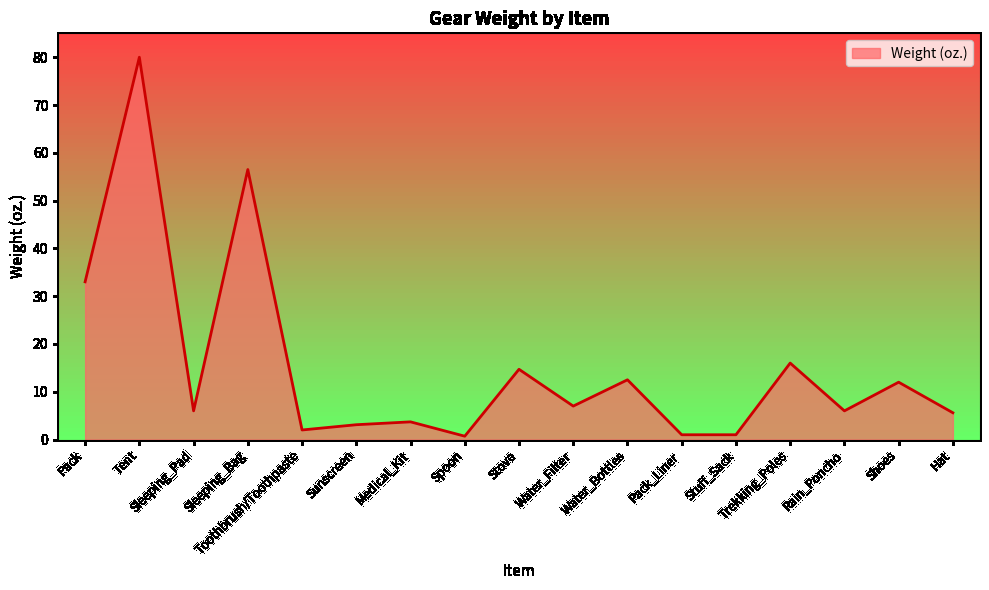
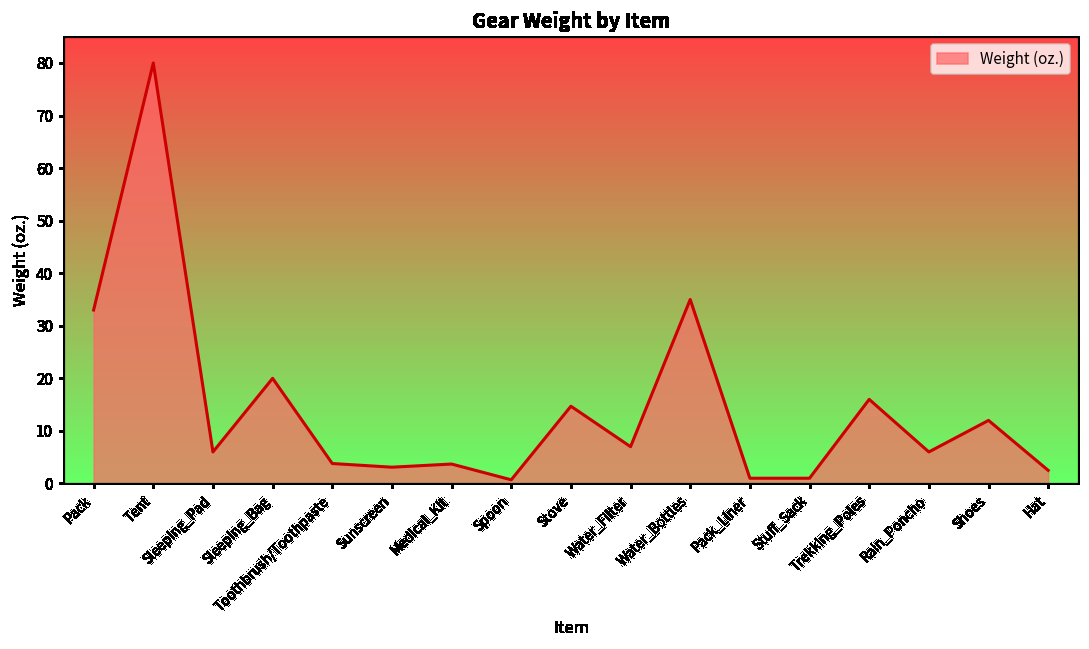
  {
    "Pack": 33,
    "Tent": 80,
    "Sleeping_Pad": 6,
-   "Sleeping_Bag": 57,
-   "Toothbrush/Toothpaste": 2,
+   "Sleeping_Bag": 20,
+   "Toothbrush/Toothpaste": 4,
    "Sunscreen": 3,
    "Medical_Kit": 4,
    "Spoon": 1,
    "Stove": 15,
    "Water_Filter": 7,
-   "Water_Bottles": 13,
+   "Water_Bottles": 35,
    "Pack_Liner": 1,
    "Stuff_Sack": 1,
    "Trekking_Poles": 16,
    "Rain_Poncho": 6,
    "Shoes": 12,
-   "Hat": 6
+   "Hat": 3
  }
